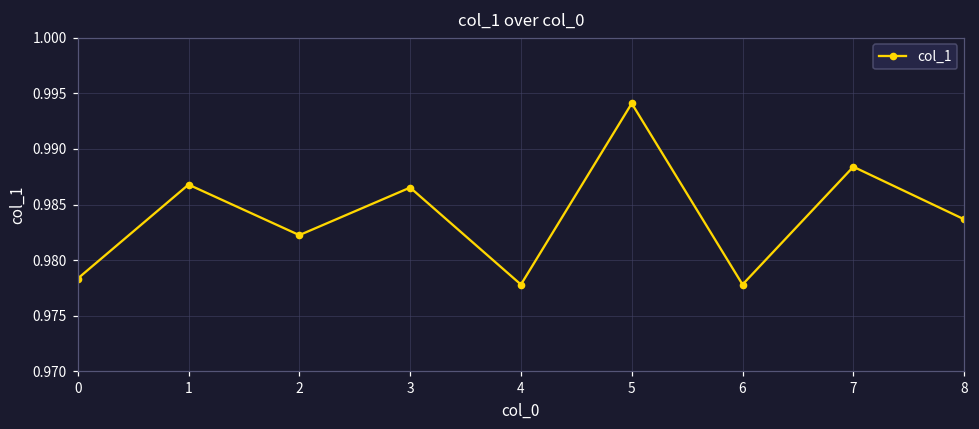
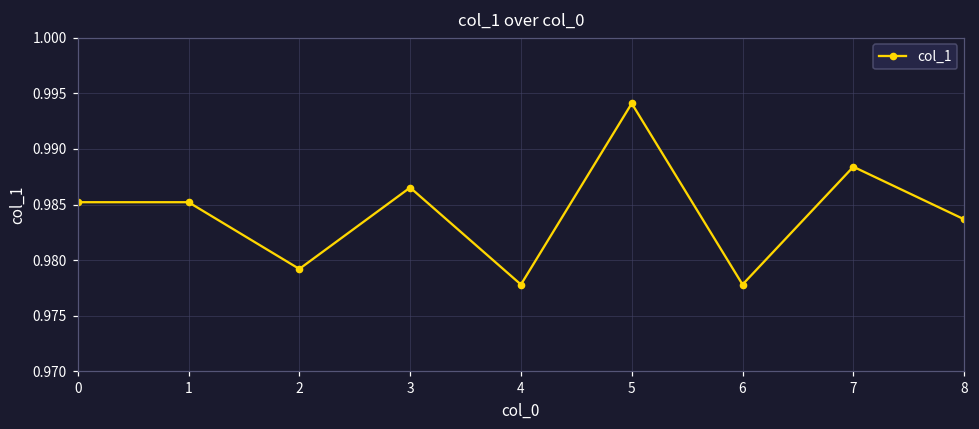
  {
-   "0": 0.9783,
-   "1": 0.9868,
-   "2": 0.9822,
+   "0": 0.9852,
+   "1": 0.9852,
+   "2": 0.9792,
    "3": 0.9865,
    "4": 0.9778,
    "5": 0.9941,
    "6": 0.9778,
    "7": 0.9884,
    "8": 0.9837
  }
